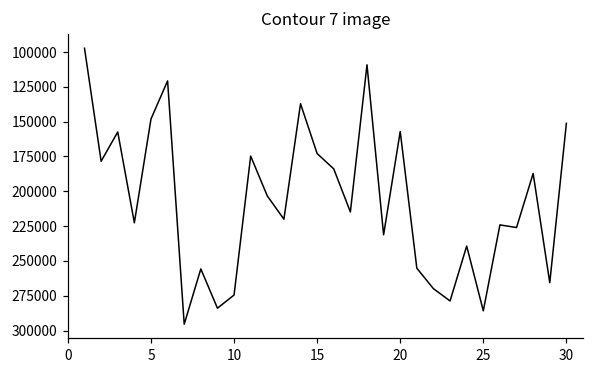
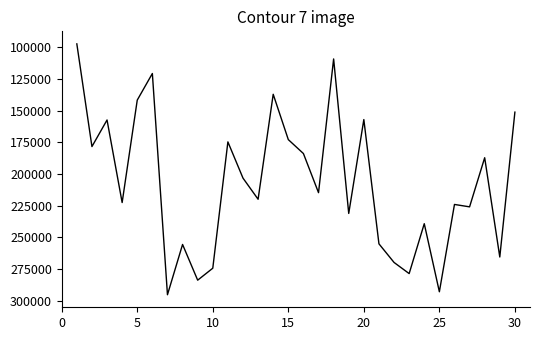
  {
-   "5": 148000,
+   "5": 142000,
    "10": 274000,
    "15": 173000,
    "20": 157000,
-   "25": 286000,
+   "25": 293000,
    "30": 151000
  }
